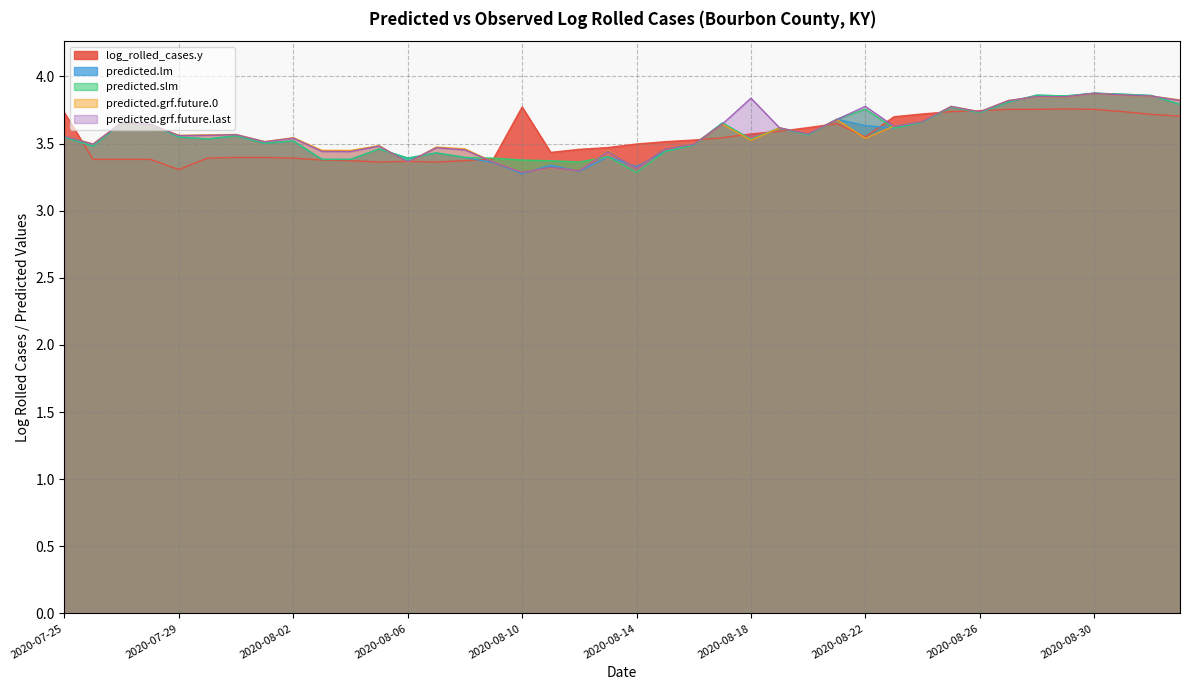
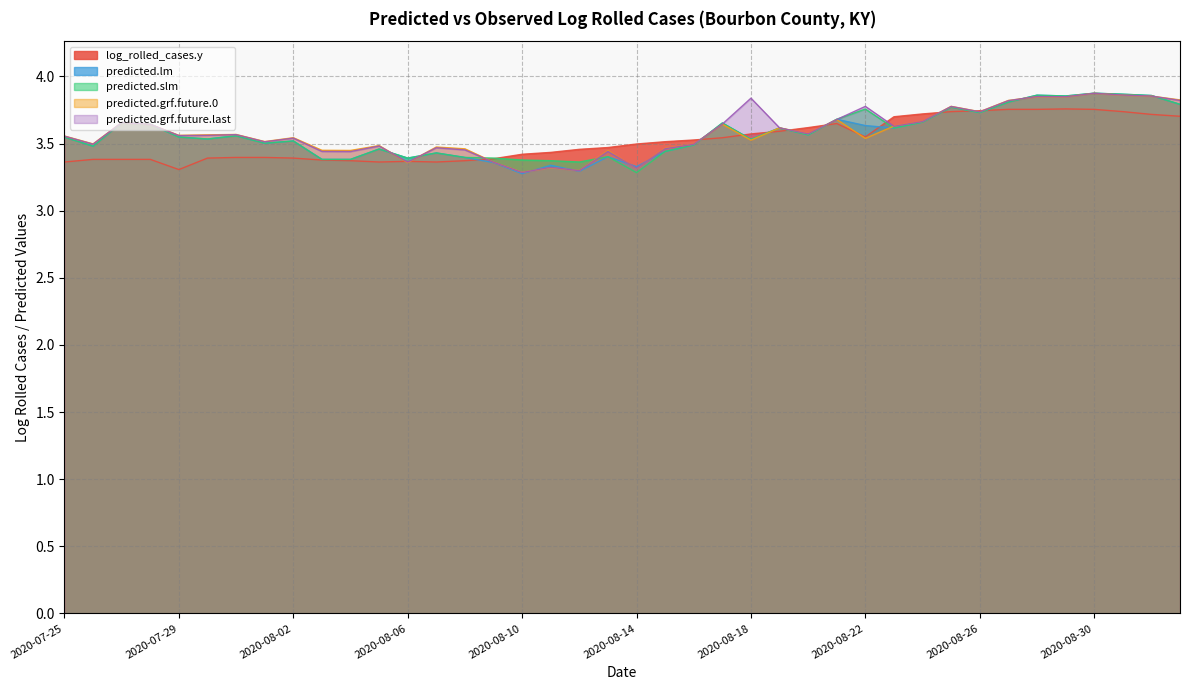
  {
    "log_rolled_cases.y": {
-     "2020-07-25": 3.73,
+     "2020-07-25": 3.36,
      "2020-07-29": 3.31,
      "2020-08-02": 3.39,
-     "2020-08-10": 3.77,
+     "2020-08-10": 3.42,
      "2020-08-14": 3.50,
      "2020-08-18": 3.57,
      "2020-08-30": 3.75
    },
    "predicted.lm": {
      "2020-08-22": 3.63
    },
    "predicted.slm": {
      "2020-08-10": 3.38,
      "2020-08-14": 3.28,
      "2020-08-22": 3.76
    },
    "predicted.grf.future.last": {
      "2020-08-18": 3.84,
      "2020-08-22": 3.78
    }
  }
